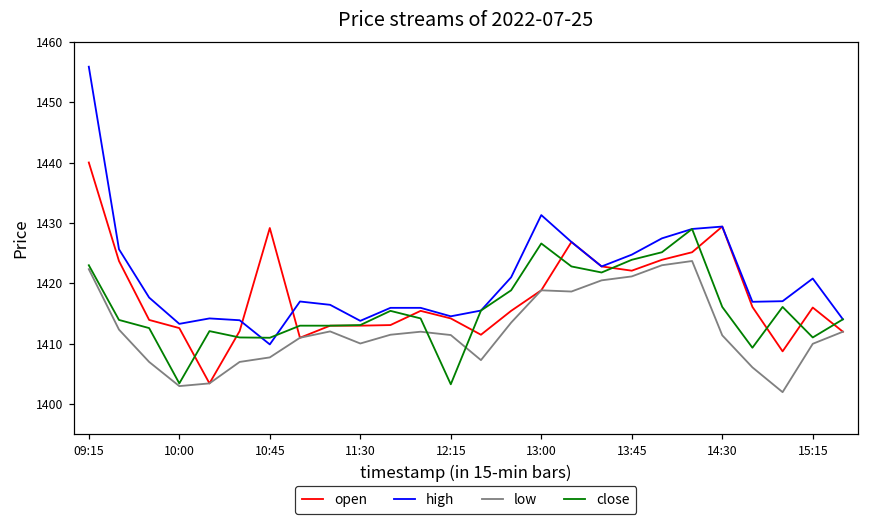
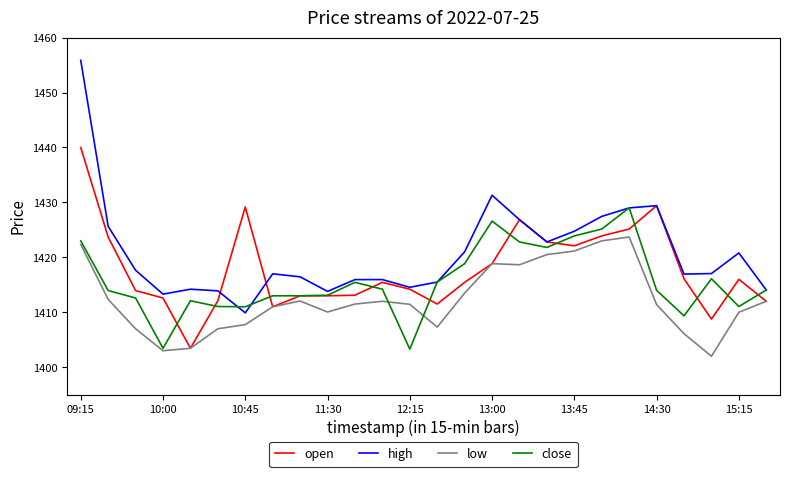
  {
    "open": {
      "09:15": 1440,
      "10:00": 1413,
      "10:45": 1429,
      "13:45": 1422,
      "15:15": 1416
    },
    "high": {
      "09:15": 1456,
      "10:00": 1413,
      "10:45": 1410,
      "11:30": 1414,
      "13:00": 1431,
      "13:45": 1425,
      "15:15": 1421
    },
    "low": {
      "09:15": 1422,
      "10:45": 1408,
      "11:30": 1410,
      "12:15": 1411,
      "13:45": 1421,
      "14:30": 1411,
      "15:15": 1410
    },
    "close": {
      "09:15": 1423,
      "10:45": 1411,
      "12:15": 1403,
      "13:00": 1427,
      "13:45": 1424,
-     "14:30": 1416,
+     "14:30": 1414,
      "15:15": 1411
    }
  }
